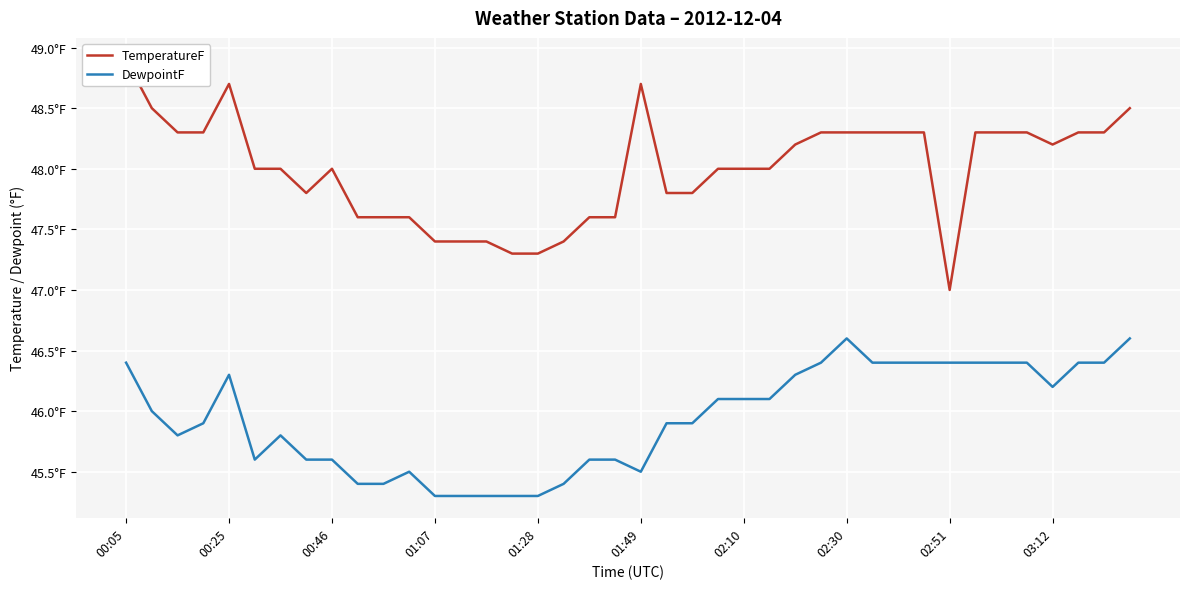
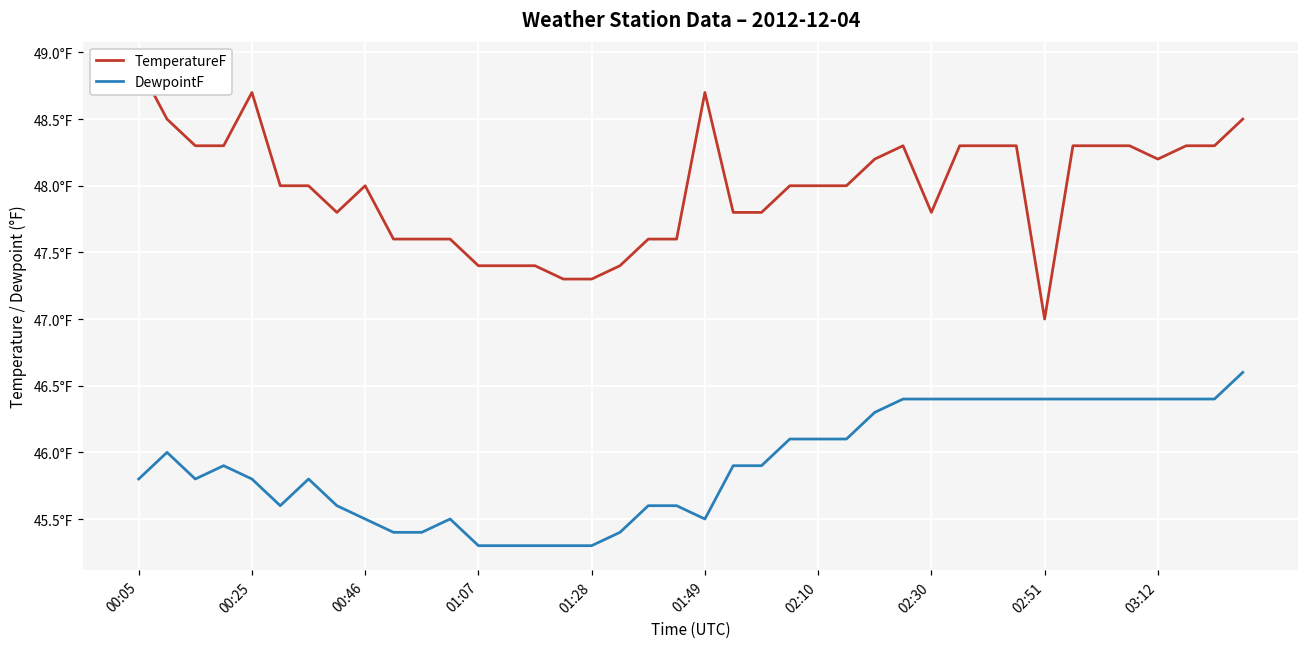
  {
    "TemperatureF": {
      "00:25": "48.7°F",
      "00:46": "48.0°F",
      "01:07": "47.4°F",
      "01:28": "47.3°F",
      "01:49": "48.7°F",
      "02:10": "48.0°F",
-     "02:30": "48.3°F",
+     "02:30": "47.8°F",
      "02:51": "47.0°F",
      "03:12": "48.2°F"
    },
    "DewpointF": {
-     "00:05": "46.4°F",
-     "00:25": "46.3°F",
-     "00:46": "45.6°F",
+     "00:05": "45.8°F",
+     "00:25": "45.8°F",
+     "00:46": "45.5°F",
      "01:07": "45.3°F",
      "01:28": "45.3°F",
      "01:49": "45.5°F",
      "02:10": "46.1°F",
-     "02:30": "46.6°F",
+     "02:30": "46.4°F",
      "02:51": "46.4°F",
-     "03:12": "46.2°F"
+     "03:12": "46.4°F"
    }
  }
